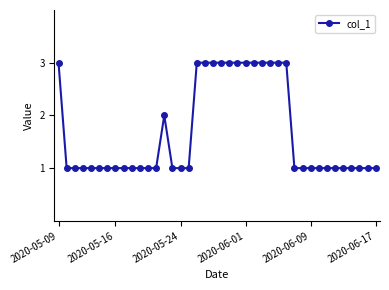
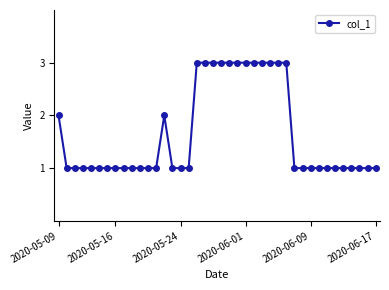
  {
-   "2020-05-09": 3,
+   "2020-05-09": 2,
    "2020-05-16": 1,
    "2020-05-24": 1,
    "2020-06-01": 3,
    "2020-06-09": 1,
    "2020-06-17": 1
  }
